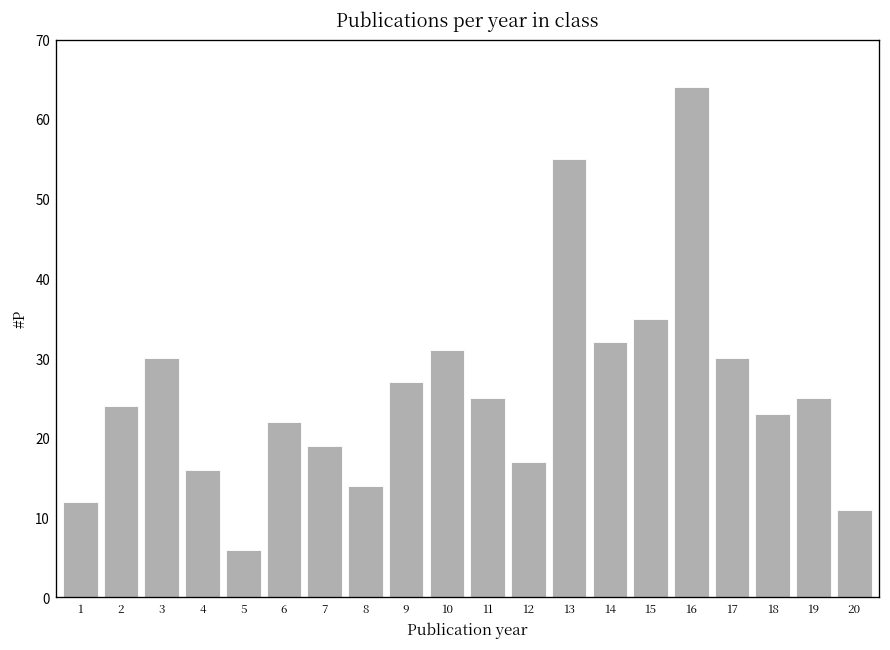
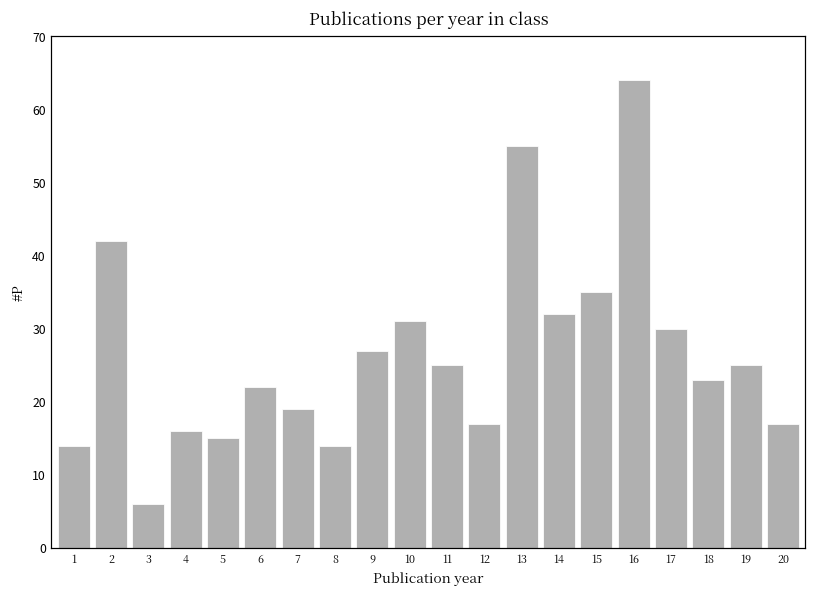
  {
-   "1": 12,
-   "2": 24,
-   "3": 30,
+   "1": 14,
+   "2": 42,
+   "3": 6,
    "4": 16,
-   "5": 6,
+   "5": 15,
    "6": 22,
    "7": 19,
    "8": 14,
    "9": 27,
    "10": 31,
    "11": 25,
    "12": 17,
    "13": 55,
    "14": 32,
    "15": 35,
    "16": 64,
    "17": 30,
    "18": 23,
    "19": 25,
-   "20": 11
+   "20": 17
  }
